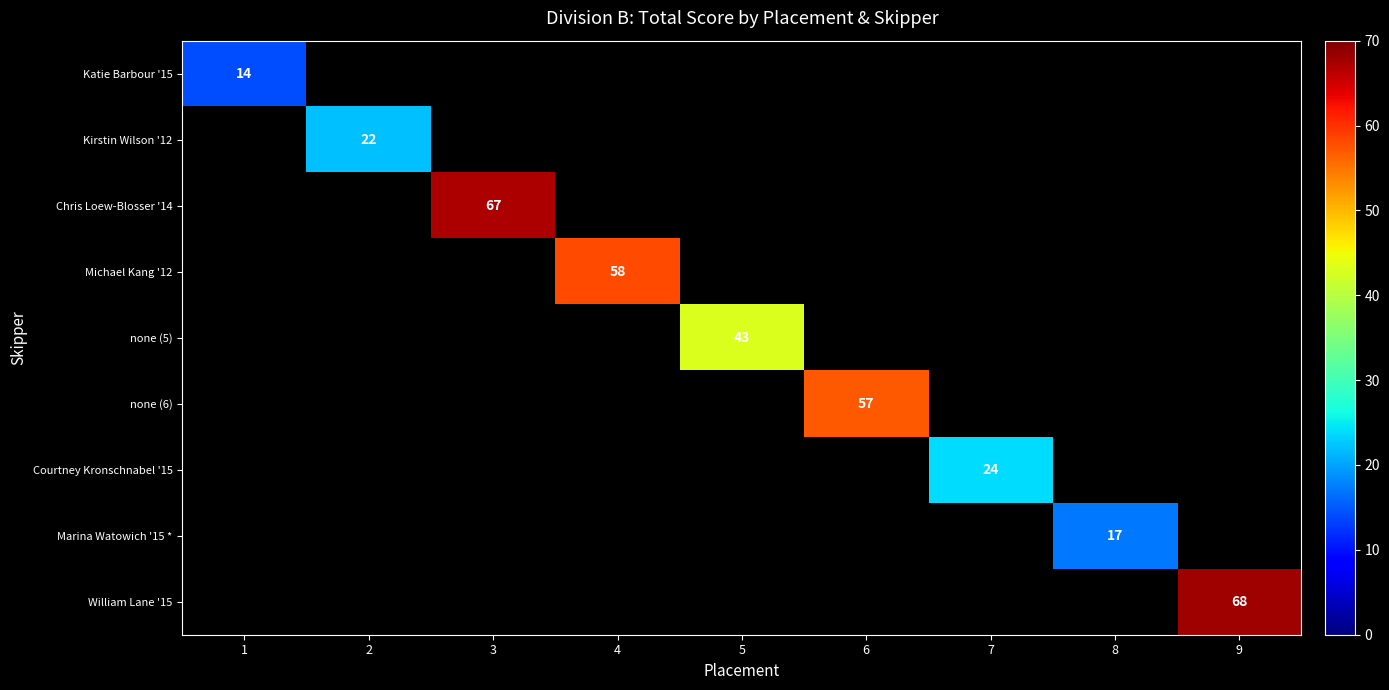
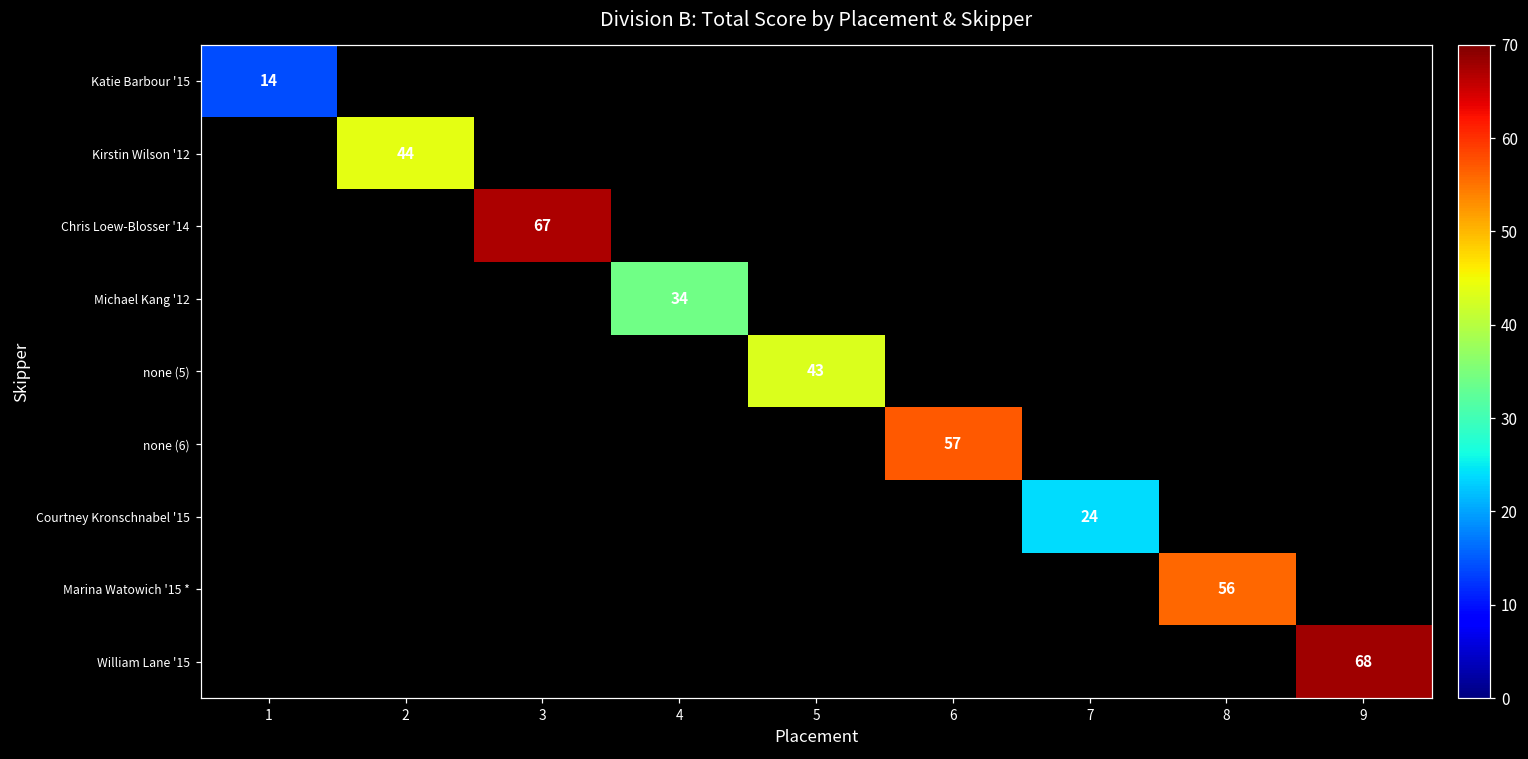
  {
    "Katie Barbour '15": {
      "1": 14
    },
    "Kirstin Wilson '12": {
-     "2": 22
+     "2": 44
    },
    "Chris Loew-Blosser '14": {
      "3": 67
    },
    "Michael Kang '12": {
-     "4": 58
+     "4": 34
    },
    "none (5)": {
      "5": 43
    },
    "none (6)": {
      "6": 57
    },
    "Courtney Kronschnabel '15": {
      "7": 24
    },
    "Marina Watowich '15 *": {
-     "8": 17
+     "8": 56
    },
    "William Lane '15": {
      "9": 68
    }
  }
